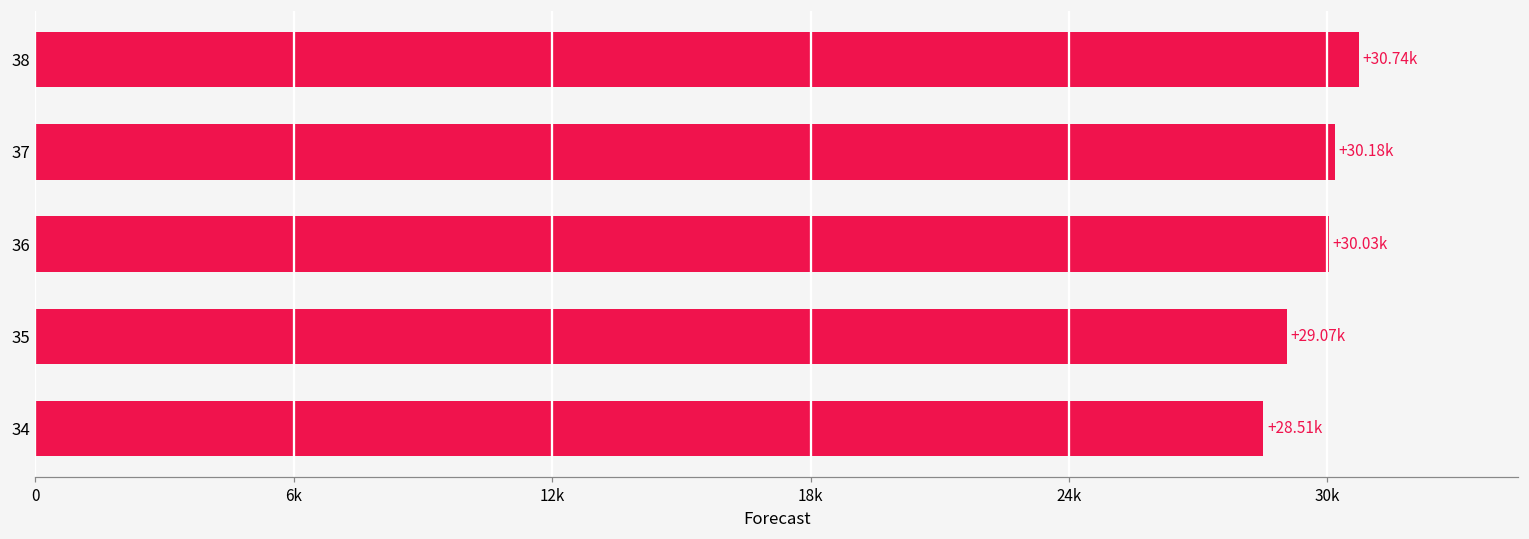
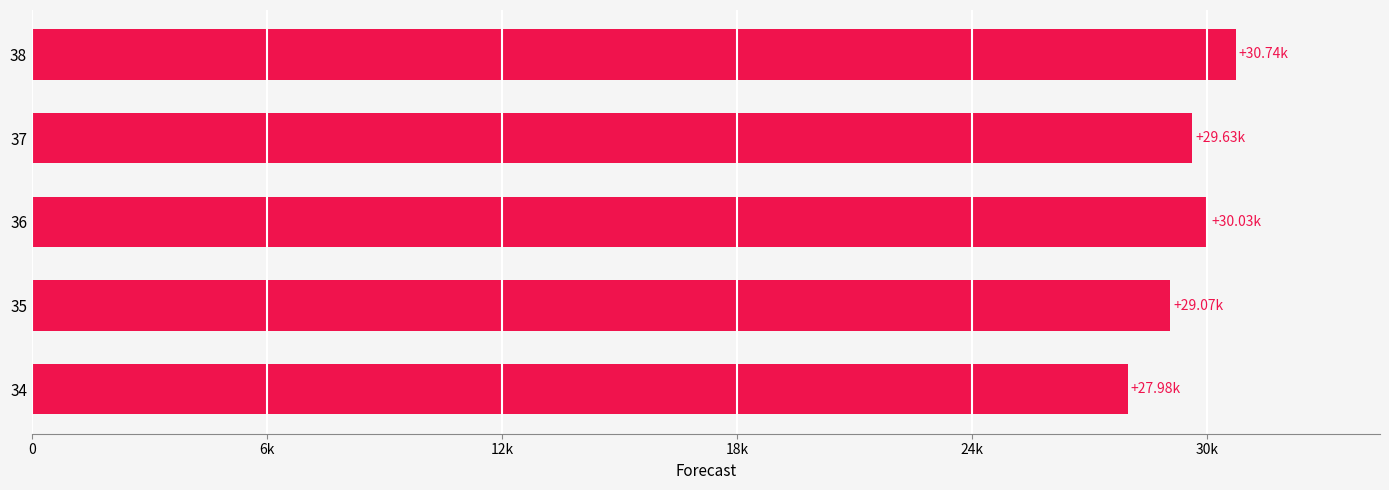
  {
    "38": "+30.74k",
-   "37": "+30.18k",
+   "37": "+29.63k",
    "36": "+30.03k",
    "35": "+29.07k",
-   "34": "+28.51k"
+   "34": "+27.98k"
  }
